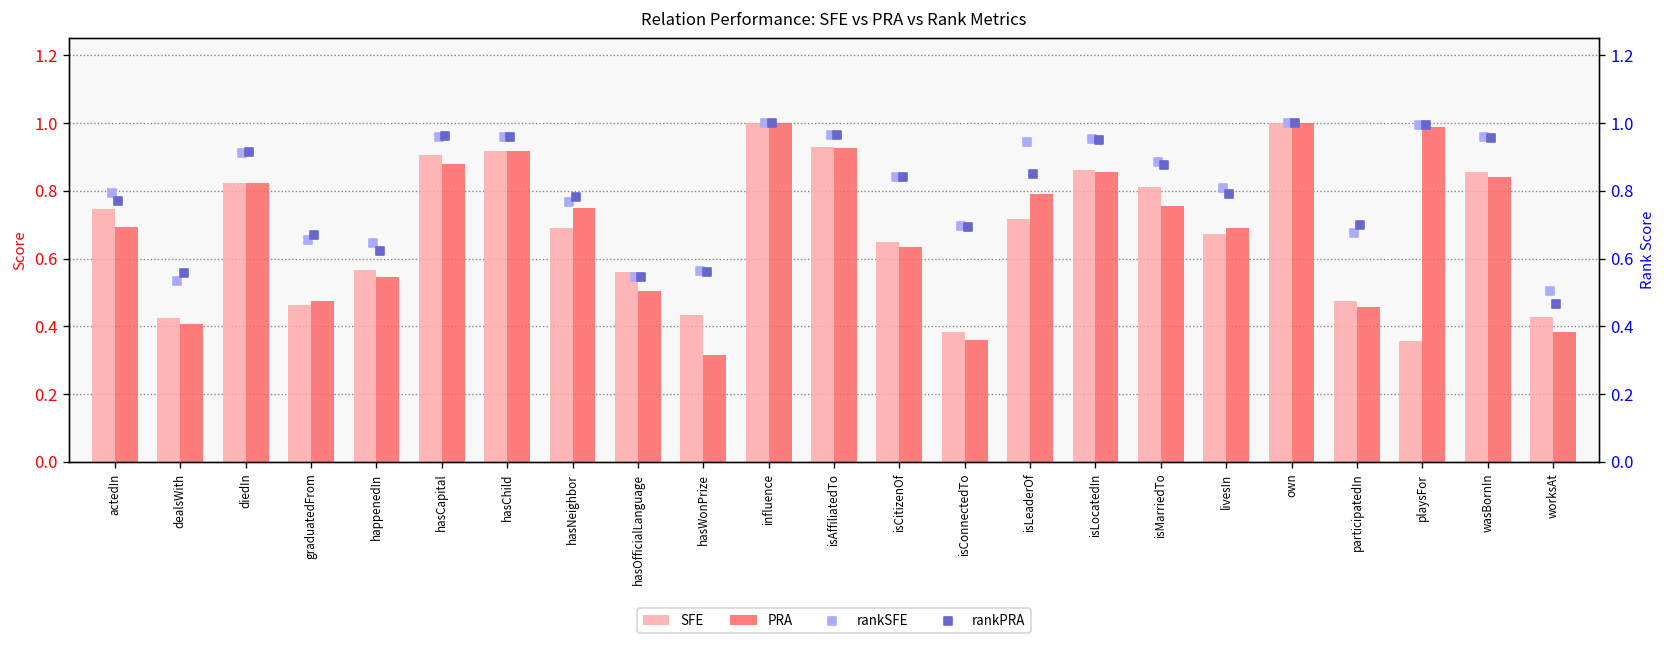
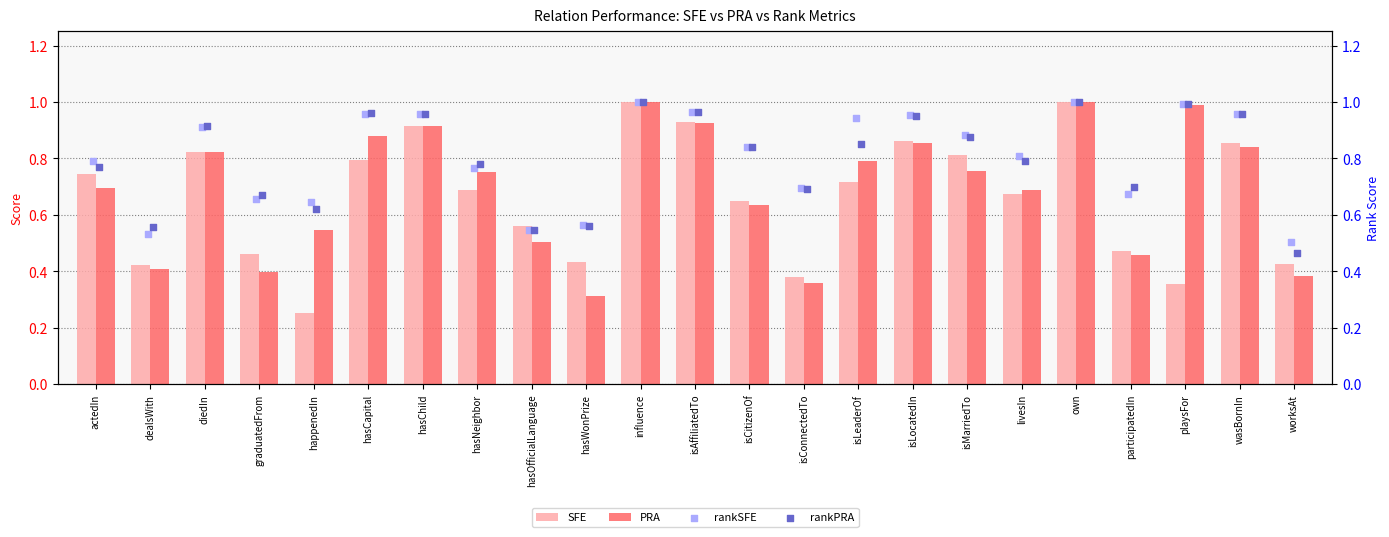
  {
    "SFE": {
      "actedIn": 0.75,
      "dealsWith": 0.42,
      "diedIn": 0.82,
      "graduatedFrom": 0.46,
-     "happenedIn": 0.57,
-     "hasCapital": 0.90,
+     "happenedIn": 0.25,
+     "hasCapital": 0.79,
      "hasChild": 0.92,
      "hasNeighbor": 0.69,
      "hasOfficialLanguage": 0.56,
      "hasWonPrize": 0.43,
      "influence": 1.00,
      "isAffiliatedTo": 0.93,
      "isCitizenOf": 0.65,
      "isConnectedTo": 0.38,
      "isLeaderOf": 0.72,
      "isLocatedIn": 0.86,
      "isMarriedTo": 0.81,
      "livesIn": 0.67,
      "own": 1.00,
      "participatedIn": 0.47,
      "playsFor": 0.36,
      "wasBornIn": 0.85,
      "worksAt": 0.43
    },
    "PRA": {
      "actedIn": 0.69,
      "dealsWith": 0.41,
      "diedIn": 0.82,
-     "graduatedFrom": 0.47,
+     "graduatedFrom": 0.40,
      "happenedIn": 0.55,
      "hasCapital": 0.88,
      "hasChild": 0.92,
      "hasNeighbor": 0.75,
      "hasOfficialLanguage": 0.50,
      "hasWonPrize": 0.31,
      "influence": 1.00,
      "isAffiliatedTo": 0.93,
      "isCitizenOf": 0.63,
      "isConnectedTo": 0.36,
      "isLeaderOf": 0.79,
      "isLocatedIn": 0.86,
      "isMarriedTo": 0.76,
      "livesIn": 0.69,
      "own": 1.00,
      "participatedIn": 0.46,
      "playsFor": 0.99,
      "wasBornIn": 0.84,
      "worksAt": 0.38
    }
  }
